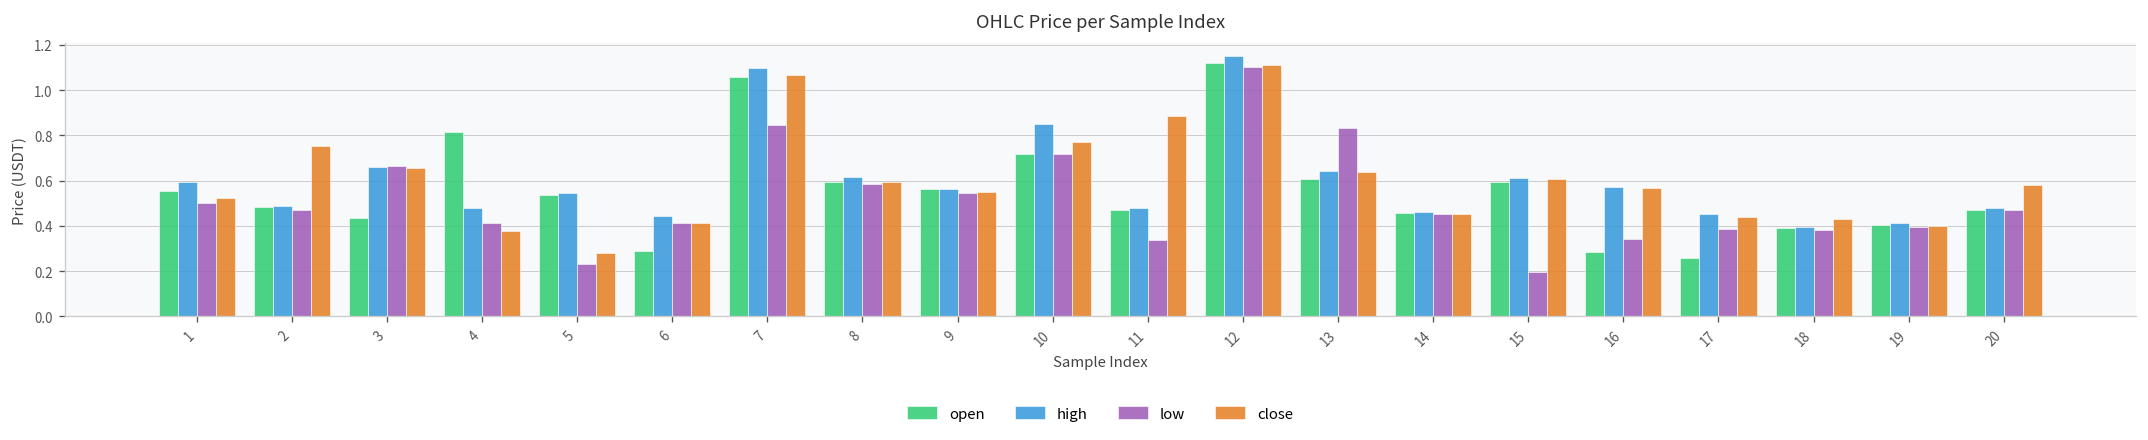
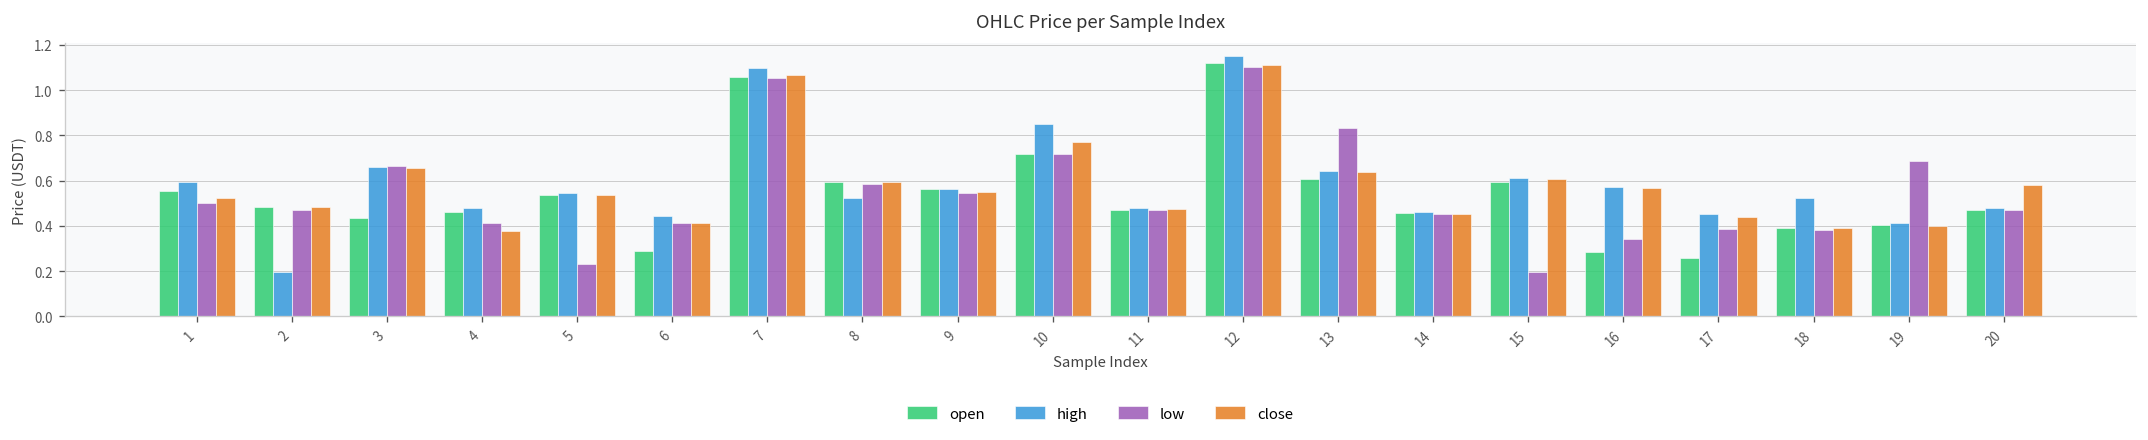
  {
    "open": {
      "1": 0.55,
      "2": 0.48,
      "3": 0.43,
-     "4": 0.82,
+     "4": 0.46,
      "5": 0.54,
      "6": 0.29,
      "7": 1.06,
      "8": 0.59,
      "9": 0.56,
      "10": 0.72,
      "11": 0.47,
      "12": 1.12,
      "13": 0.61,
      "14": 0.46,
      "15": 0.59,
      "16": 0.28,
      "17": 0.26,
      "18": 0.39,
      "19": 0.40,
      "20": 0.47
    },
    "high": {
      "1": 0.59,
-     "2": 0.49,
+     "2": 0.20,
      "3": 0.66,
      "4": 0.48,
      "5": 0.55,
      "6": 0.44,
      "7": 1.10,
-     "8": 0.62,
+     "8": 0.52,
      "9": 0.56,
      "10": 0.85,
      "11": 0.48,
      "12": 1.15,
      "13": 0.64,
      "14": 0.46,
      "15": 0.61,
      "16": 0.57,
      "17": 0.45,
-     "18": 0.40,
+     "18": 0.52,
      "19": 0.41,
      "20": 0.48
    },
    "low": {
      "1": 0.50,
      "2": 0.47,
      "3": 0.66,
      "4": 0.41,
      "5": 0.23,
      "6": 0.41,
-     "7": 0.85,
+     "7": 1.05,
      "8": 0.59,
      "9": 0.55,
      "10": 0.72,
-     "11": 0.34,
+     "11": 0.47,
      "12": 1.10,
      "13": 0.84,
      "14": 0.45,
      "15": 0.20,
      "16": 0.34,
      "17": 0.39,
      "18": 0.38,
-     "19": 0.40,
+     "19": 0.69,
      "20": 0.47
    },
    "close": {
      "1": 0.52,
-     "2": 0.75,
+     "2": 0.48,
      "3": 0.66,
      "4": 0.38,
-     "5": 0.28,
+     "5": 0.54,
      "6": 0.41,
      "7": 1.07,
      "8": 0.59,
      "9": 0.55,
      "10": 0.77,
-     "11": 0.89,
+     "11": 0.47,
      "12": 1.11,
      "13": 0.64,
      "14": 0.45,
      "15": 0.61,
      "16": 0.57,
      "17": 0.44,
-     "18": 0.43,
+     "18": 0.39,
      "19": 0.40,
      "20": 0.58
    }
  }
